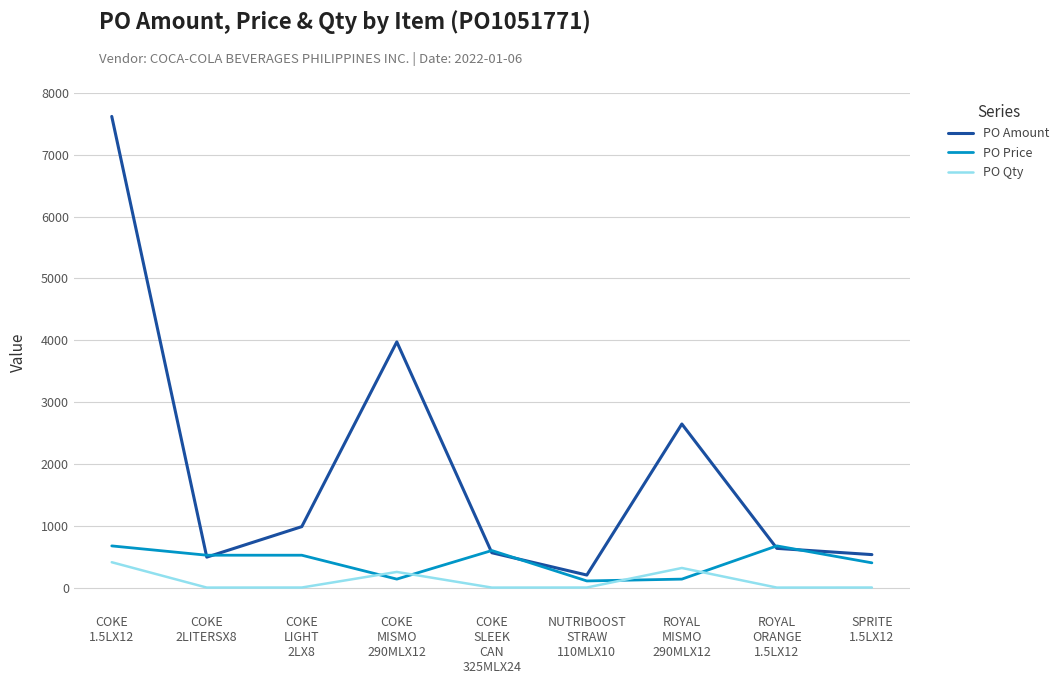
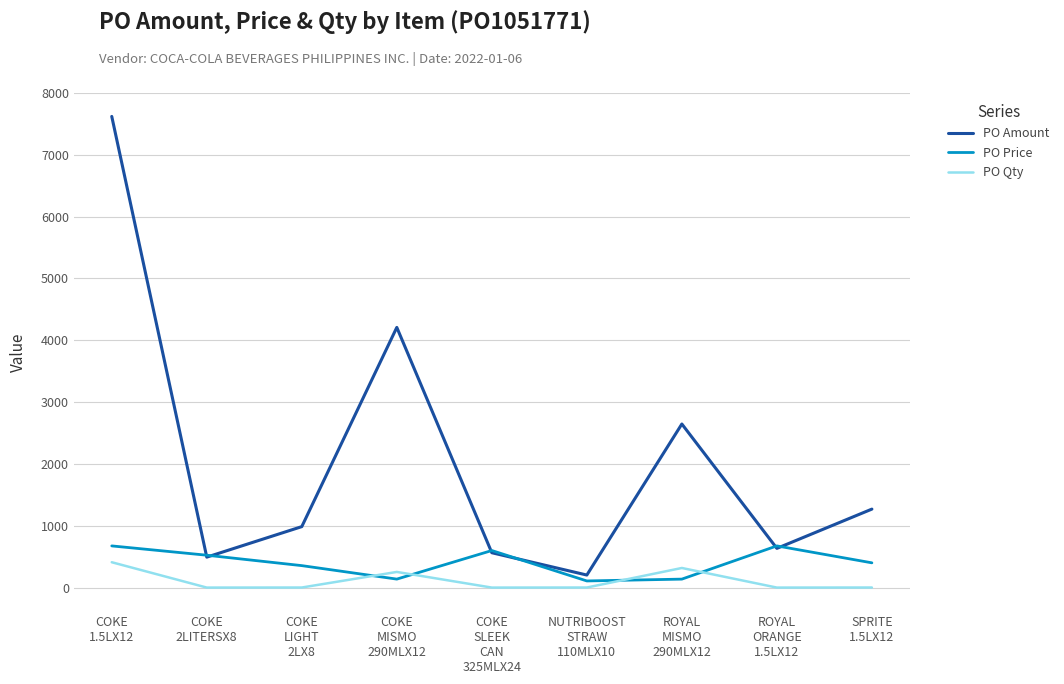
  {
    "PO Amount": {
      "COKE 1.5LX12": 7600,
      "COKE LIGHT 2LX8": 1000,
-     "COKE MISMO 290MLX12": 4000,
+     "COKE MISMO 290MLX12": 4200,
      "NUTRIBOOST STRAW 110MLX10": 200,
      "ROYAL MISMO 290MLX12": 2600,
-     "SPRITE 1.5LX12": 500
+     "SPRITE 1.5LX12": 1300
    },
    "PO Price": {
      "COKE 1.5LX12": 700,
-     "COKE LIGHT 2LX8": 500,
+     "COKE LIGHT 2LX8": 400,
      "COKE MISMO 290MLX12": 100,
      "NUTRIBOOST STRAW 110MLX10": 100,
      "ROYAL MISMO 290MLX12": 100,
      "SPRITE 1.5LX12": 400
    },
    "PO Qty": {
      "COKE 1.5LX12": 400,
      "COKE 2LITERSX8": 0,
      "COKE LIGHT 2LX8": 0,
      "COKE MISMO 290MLX12": 300,
      "COKE SLEEK CAN 325MLX24": 0,
      "NUTRIBOOST STRAW 110MLX10": 0,
      "ROYAL MISMO 290MLX12": 300,
      "ROYAL ORANGE 1.5LX12": 0,
      "SPRITE 1.5LX12": 0
    }
  }
